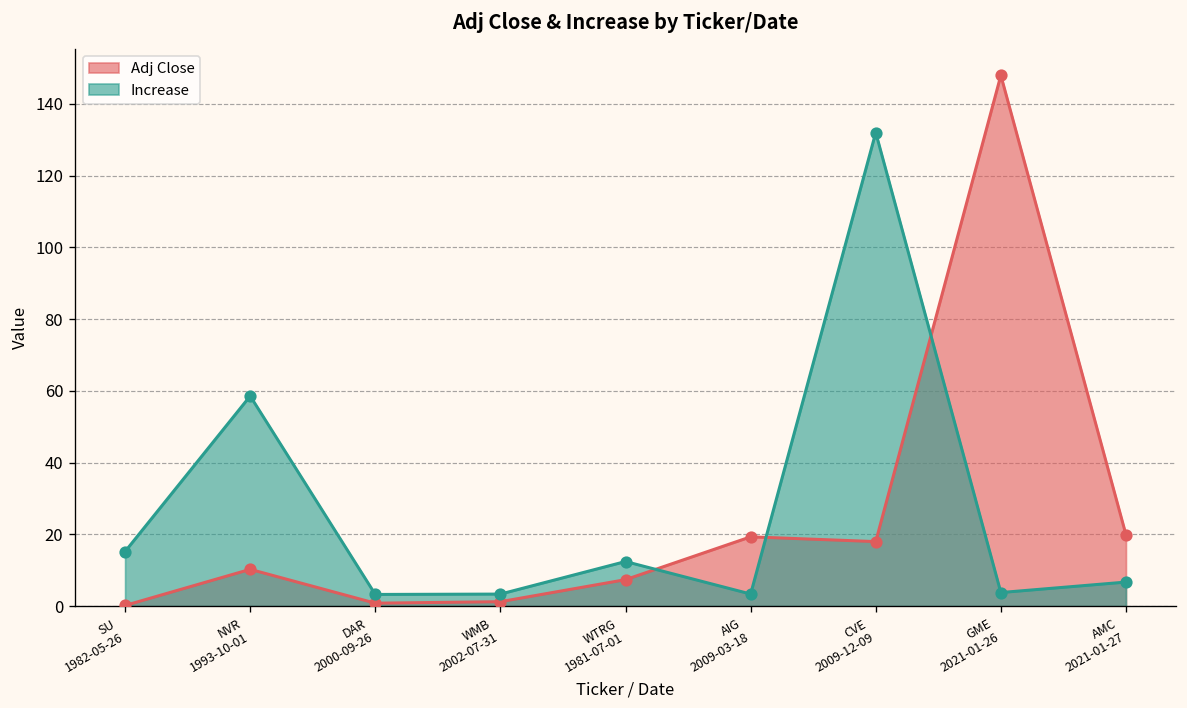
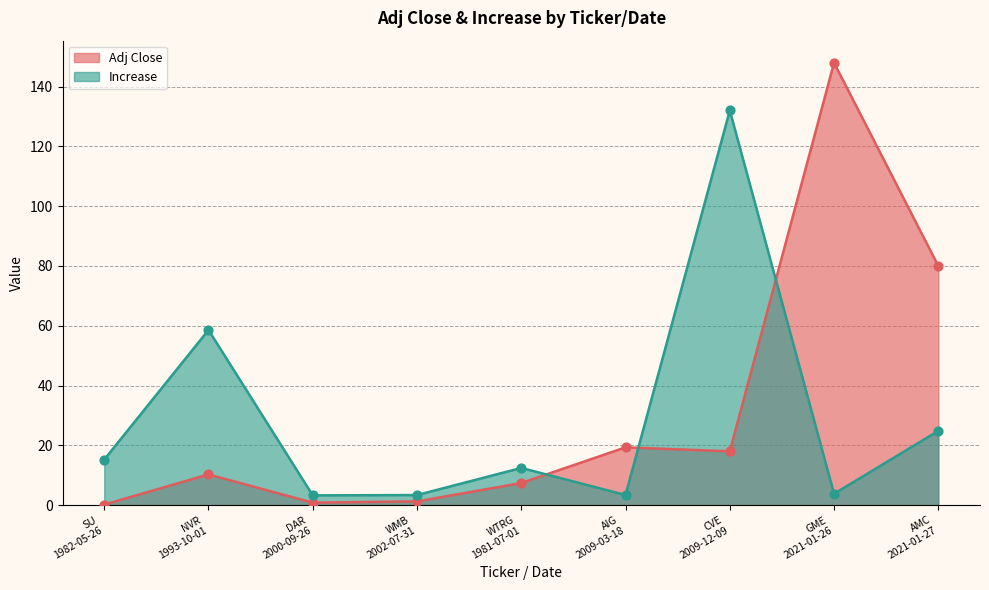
  {
    "Adj Close": {
      "SU 1982-05-26": 0,
      "NVR 1993-10-01": 10,
      "DAR 2000-09-26": 1,
      "WMB 2002-07-31": 1,
      "WTRG 1981-07-01": 7,
      "AIG 2009-03-18": 19,
      "CVE 2009-12-09": 18,
      "GME 2021-01-26": 148,
-     "AMC 2021-01-27": 20
+     "AMC 2021-01-27": 80
    },
    "Increase": {
      "SU 1982-05-26": 15,
      "NVR 1993-10-01": 59,
      "DAR 2000-09-26": 3,
      "WMB 2002-07-31": 3,
      "WTRG 1981-07-01": 12,
      "AIG 2009-03-18": 3,
      "CVE 2009-12-09": 132,
      "GME 2021-01-26": 4,
-     "AMC 2021-01-27": 7
+     "AMC 2021-01-27": 25
    }
  }
